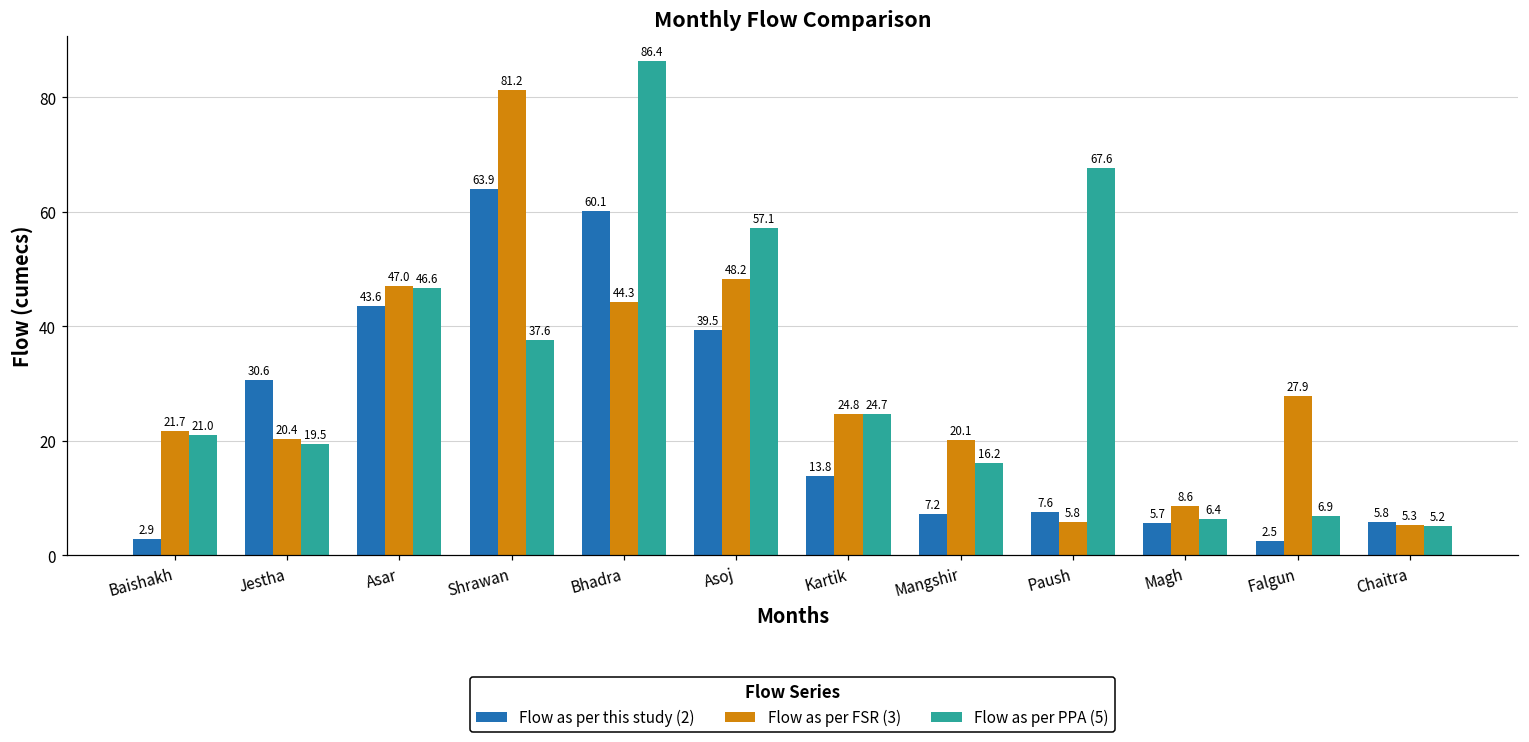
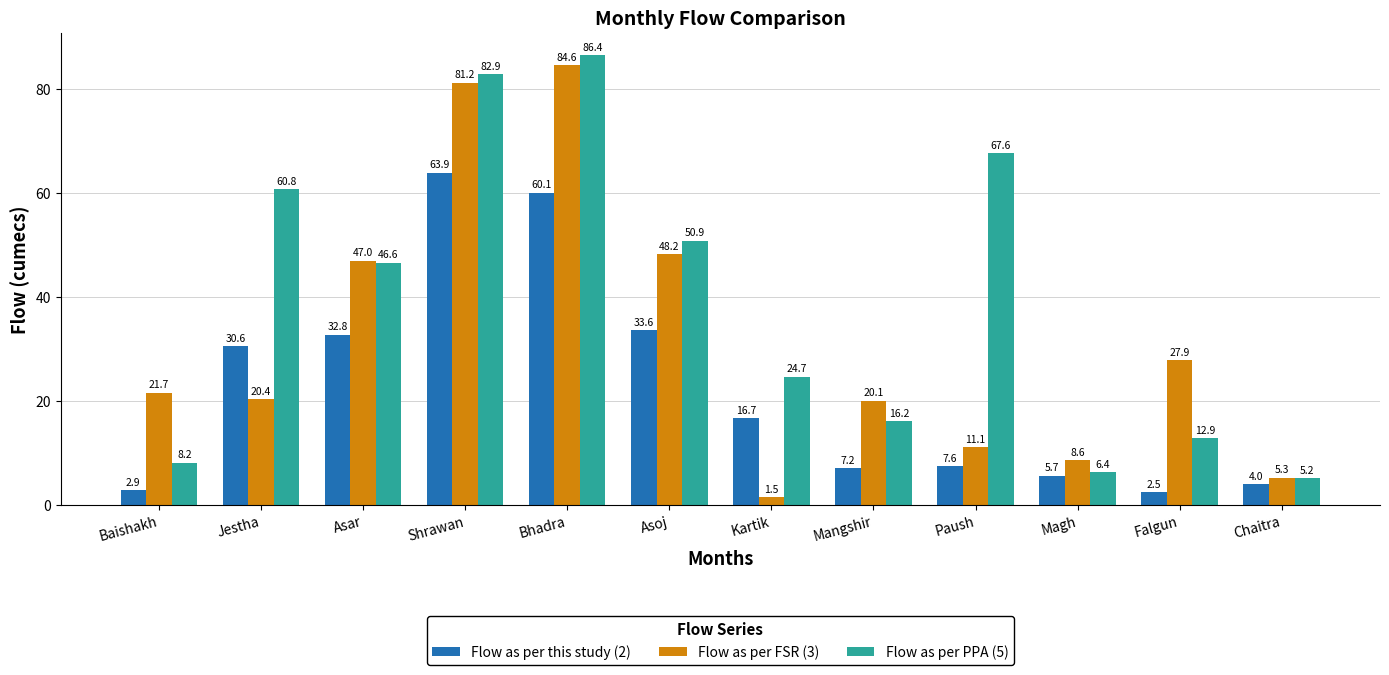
  {
    "Flow as per this study (2)": {
      "Baishakh": 2.9,
      "Jestha": 30.6,
-     "Asar": 43.6,
+     "Asar": 32.8,
      "Shrawan": 63.9,
      "Bhadra": 60.1,
-     "Asoj": 39.5,
-     "Kartik": 13.8,
+     "Asoj": 33.6,
+     "Kartik": 16.7,
      "Mangshir": 7.2,
      "Paush": 7.6,
      "Magh": 5.7,
      "Falgun": 2.5,
-     "Chaitra": 5.8
+     "Chaitra": 4.0
    },
    "Flow as per FSR (3)": {
      "Baishakh": 21.7,
      "Jestha": 20.4,
      "Asar": 47.0,
      "Shrawan": 81.2,
-     "Bhadra": 44.3,
+     "Bhadra": 84.6,
      "Asoj": 48.2,
-     "Kartik": 24.8,
+     "Kartik": 1.5,
      "Mangshir": 20.1,
-     "Paush": 5.8,
+     "Paush": 11.1,
      "Magh": 8.6,
      "Falgun": 27.9,
      "Chaitra": 5.3
    },
    "Flow as per PPA (5)": {
-     "Baishakh": 21.0,
-     "Jestha": 19.5,
+     "Baishakh": 8.2,
+     "Jestha": 60.8,
      "Asar": 46.6,
-     "Shrawan": 37.6,
+     "Shrawan": 82.9,
      "Bhadra": 86.4,
-     "Asoj": 57.1,
+     "Asoj": 50.9,
      "Kartik": 24.7,
      "Mangshir": 16.2,
      "Paush": 67.6,
      "Magh": 6.4,
-     "Falgun": 6.9,
+     "Falgun": 12.9,
      "Chaitra": 5.2
    }
  }
